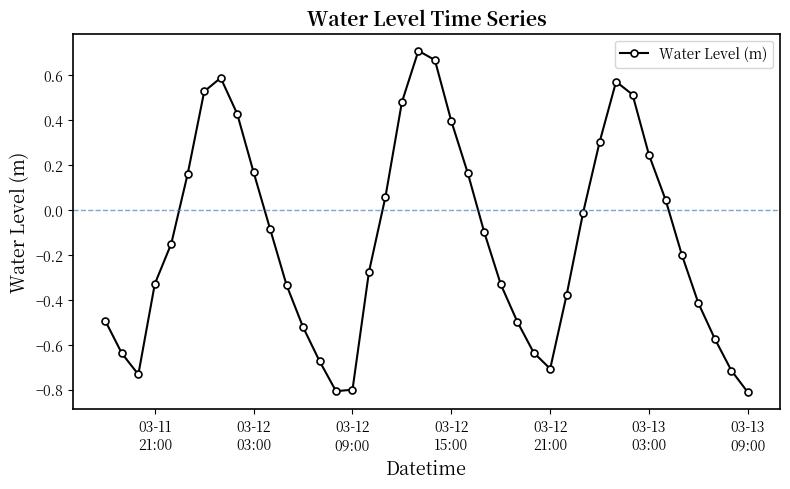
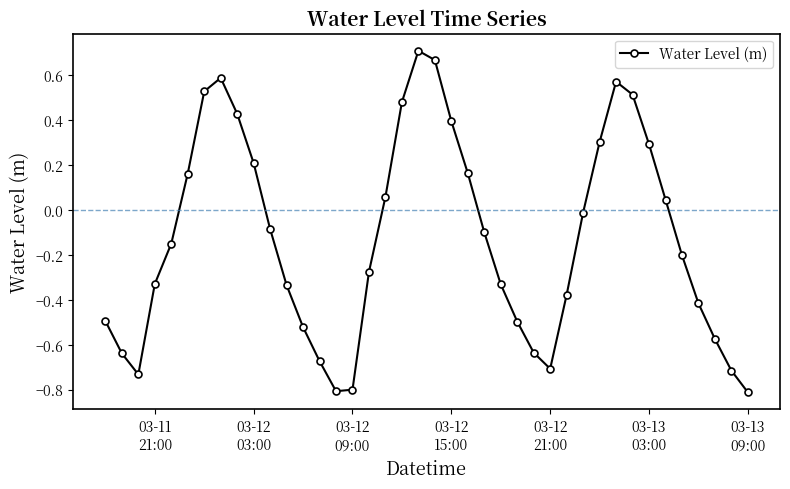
  {
    "03-11 21:00": -0.33,
-   "03-12 03:00": 0.17,
+   "03-12 03:00": 0.21,
    "03-12 09:00": -0.80,
    "03-12 15:00": 0.40,
    "03-12 21:00": -0.71,
-   "03-13 03:00": 0.24,
+   "03-13 03:00": 0.29,
    "03-13 09:00": -0.81
  }
